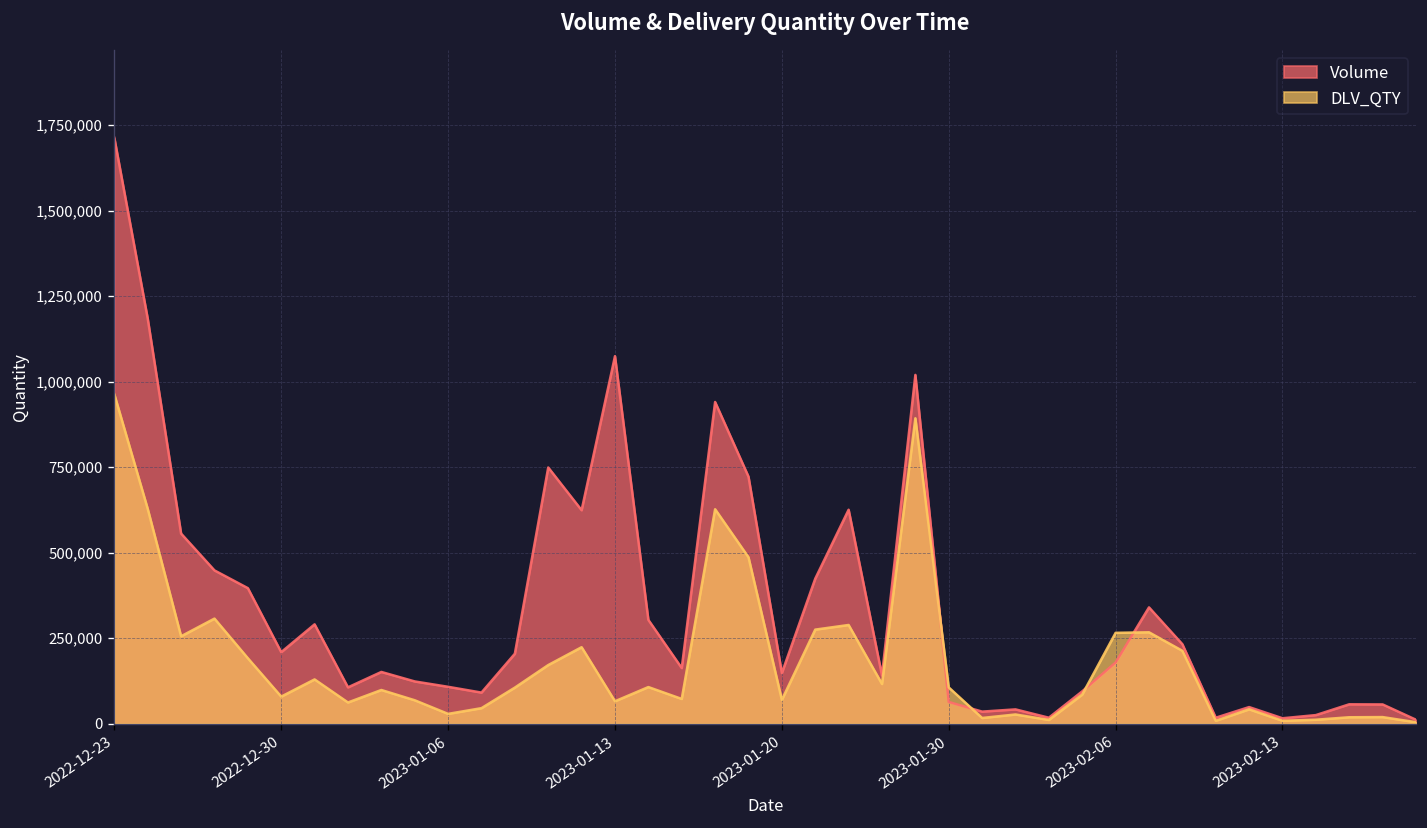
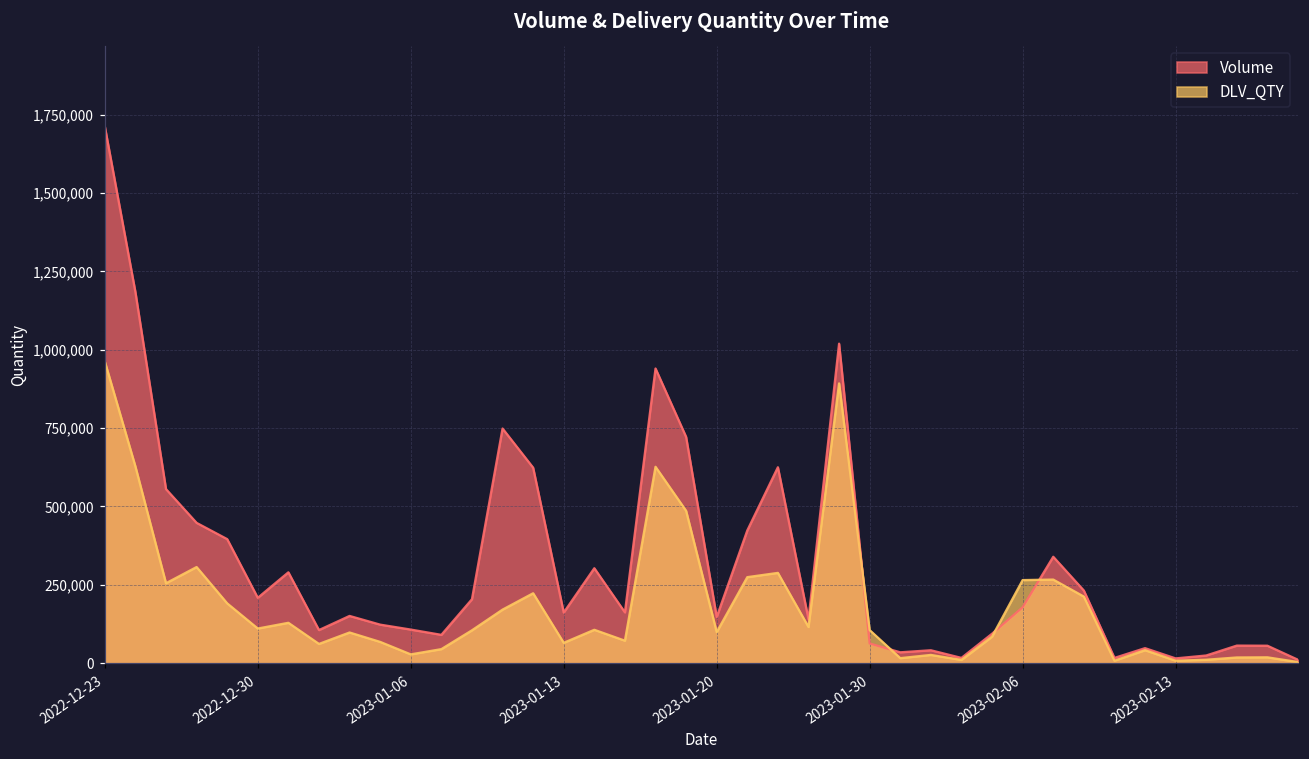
  {
    "Volume": {
      "2022-12-23": "1,710,000",
      "2022-12-30": "210,000",
      "2023-01-06": "110,000",
-     "2023-01-13": "1,070,000",
+     "2023-01-13": "160,000",
      "2023-01-20": "150,000",
      "2023-01-30": "60,000",
      "2023-02-06": "180,000"
    },
    "DLV_QTY": {
      "2022-12-23": "960,000",
-     "2022-12-30": "80,000",
+     "2022-12-30": "110,000",
      "2023-01-06": "30,000",
      "2023-01-13": "70,000",
-     "2023-01-20": "70,000",
+     "2023-01-20": "100,000",
      "2023-01-30": "110,000",
      "2023-02-06": "270,000"
    }
  }
